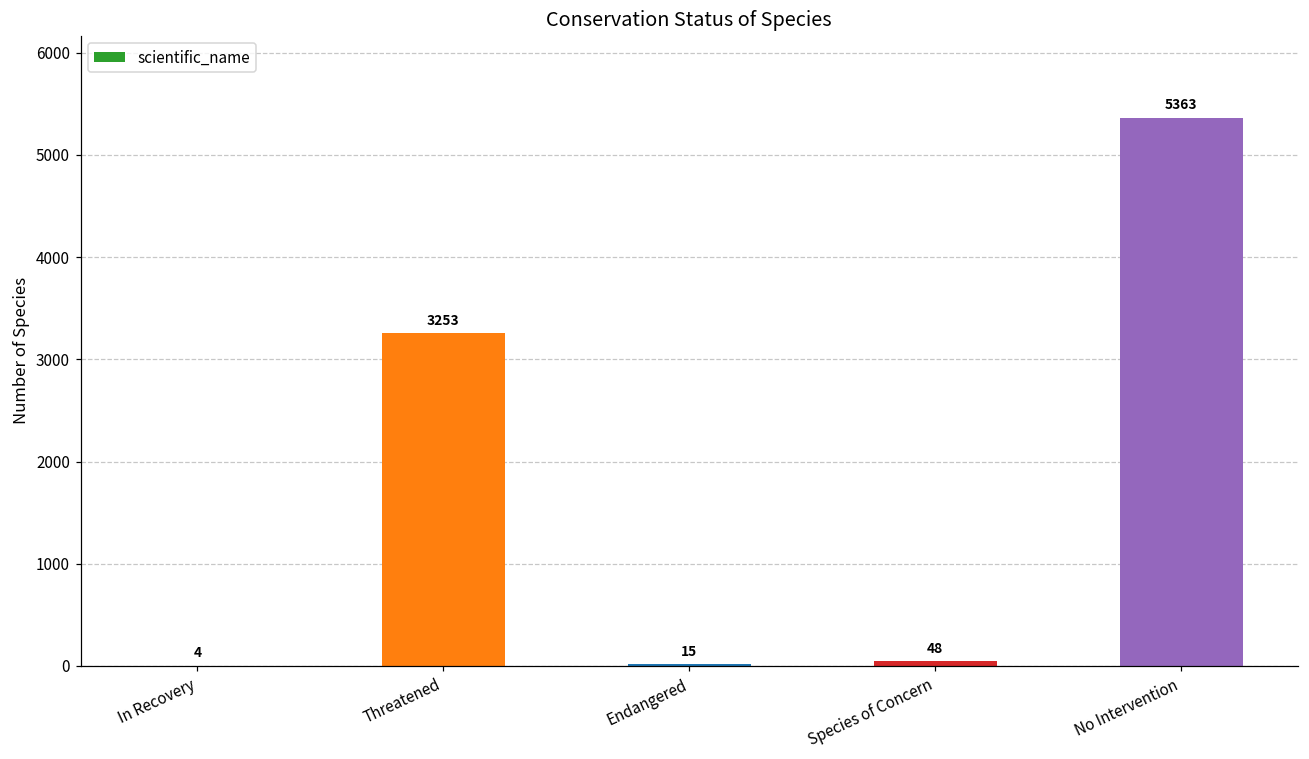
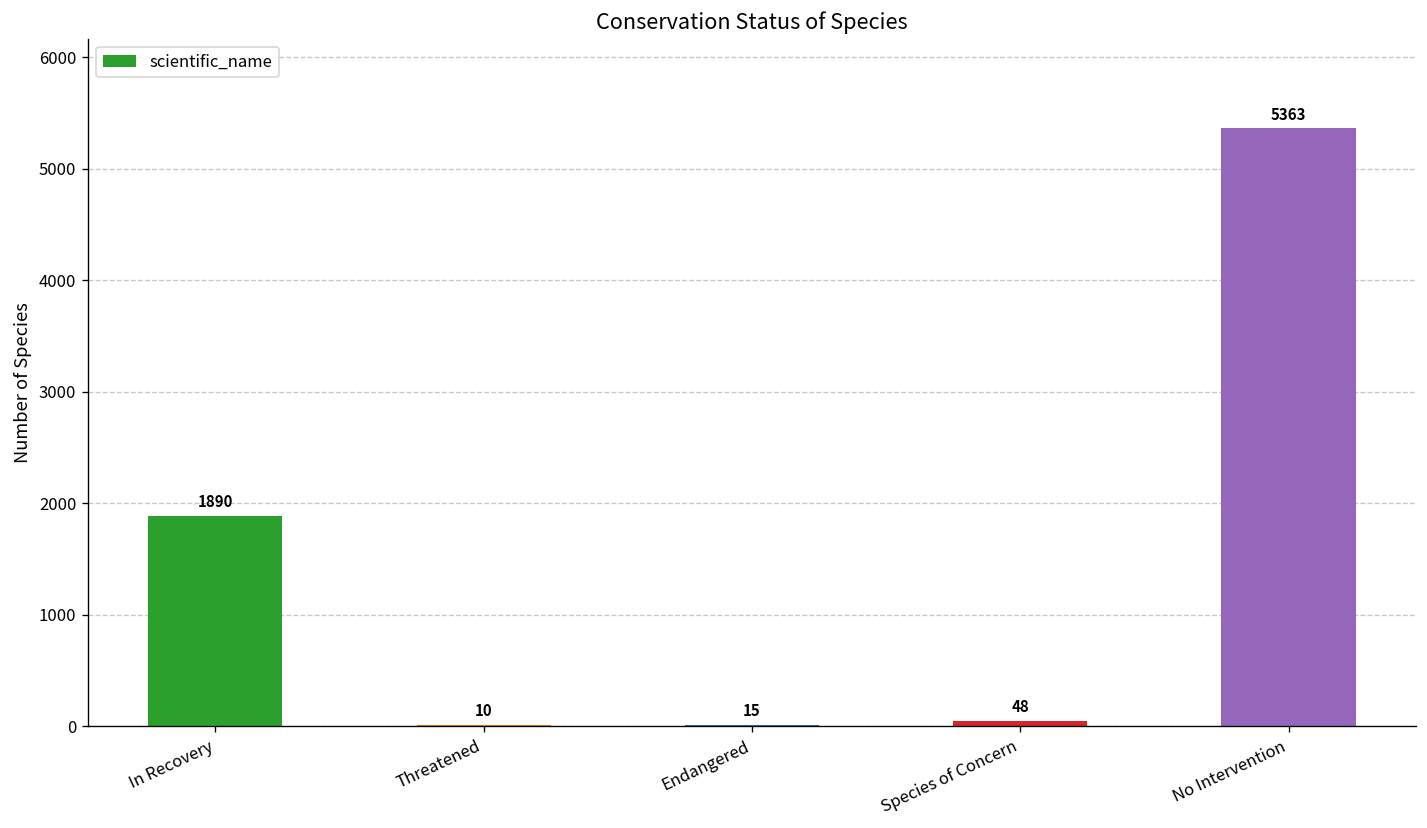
  {
-   "In Recovery": 4,
-   "Threatened": 3253,
+   "In Recovery": 1890,
+   "Threatened": 10,
    "Endangered": 15,
    "Species of Concern": 48,
    "No Intervention": 5363
  }
